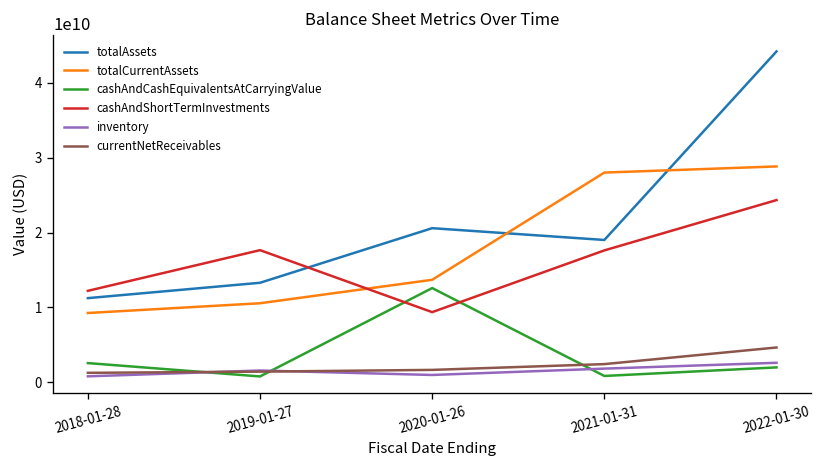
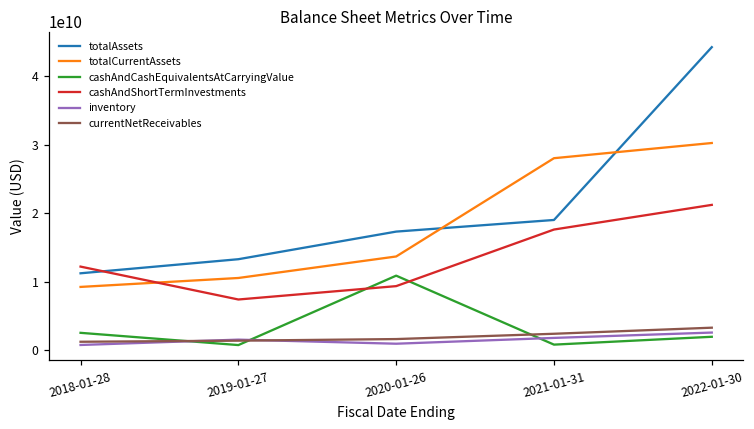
  {
    "totalAssets": {
      "2018-01-28": 11000000000,
      "2019-01-27": 13000000000,
-     "2020-01-26": 21000000000,
+     "2020-01-26": 17000000000,
      "2021-01-31": 19000000000,
      "2022-01-30": 44000000000
    },
    "totalCurrentAssets": {
      "2018-01-28": 9000000000,
      "2019-01-27": 11000000000,
      "2020-01-26": 14000000000,
      "2021-01-31": 28000000000,
-     "2022-01-30": 29000000000
+     "2022-01-30": 30000000000
    },
    "cashAndCashEquivalentsAtCarryingValue": {
      "2018-01-28": 3000000000,
      "2019-01-27": 1000000000,
-     "2020-01-26": 13000000000,
+     "2020-01-26": 11000000000,
      "2021-01-31": 1000000000,
      "2022-01-30": 2000000000
    },
    "cashAndShortTermInvestments": {
      "2018-01-28": 12000000000,
-     "2019-01-27": 18000000000,
+     "2019-01-27": 7000000000,
      "2020-01-26": 9000000000,
      "2021-01-31": 18000000000,
-     "2022-01-30": 24000000000
+     "2022-01-30": 21000000000
    },
    "inventory": {
      "2018-01-28": 1000000000,
      "2020-01-26": 1000000000,
      "2021-01-31": 2000000000,
      "2022-01-30": 3000000000
    },
    "currentNetReceivables": {
      "2018-01-28": 1000000000,
      "2020-01-26": 2000000000,
      "2021-01-31": 2000000000,
-     "2022-01-30": 5000000000
+     "2022-01-30": 3000000000
    }
  }
